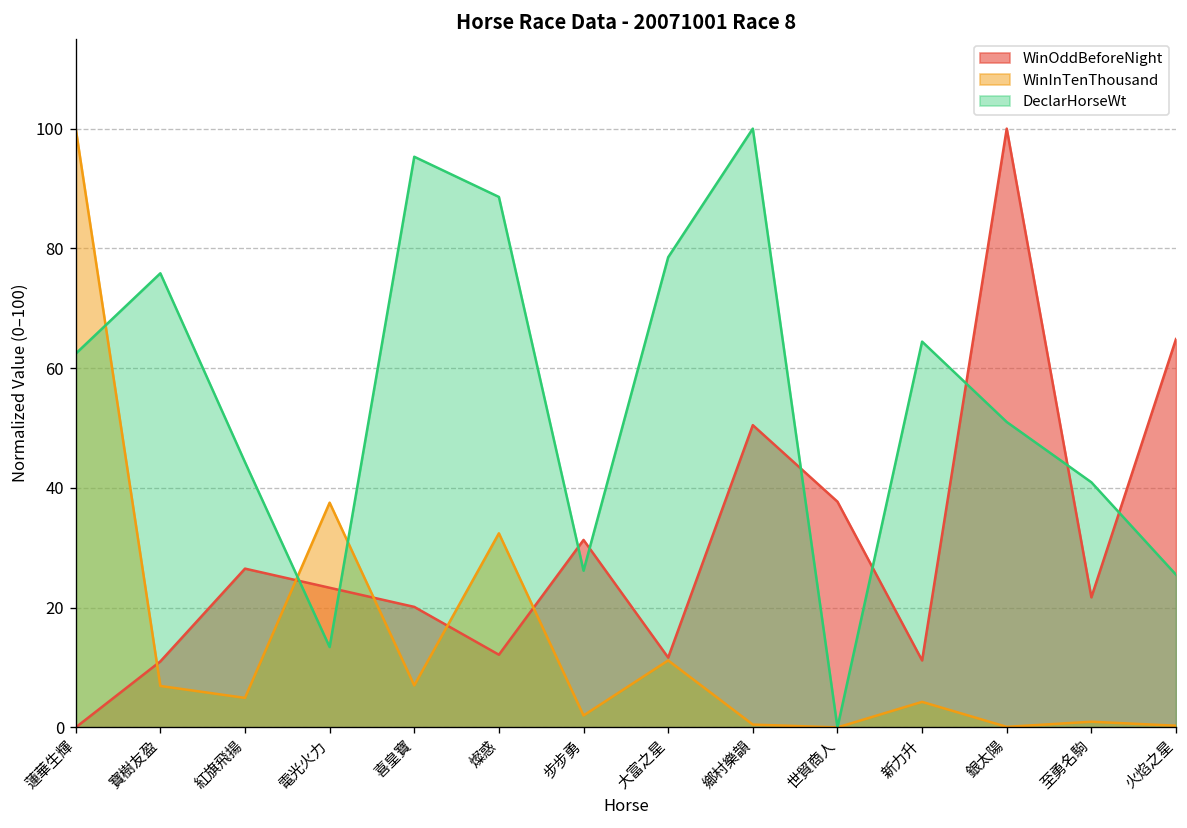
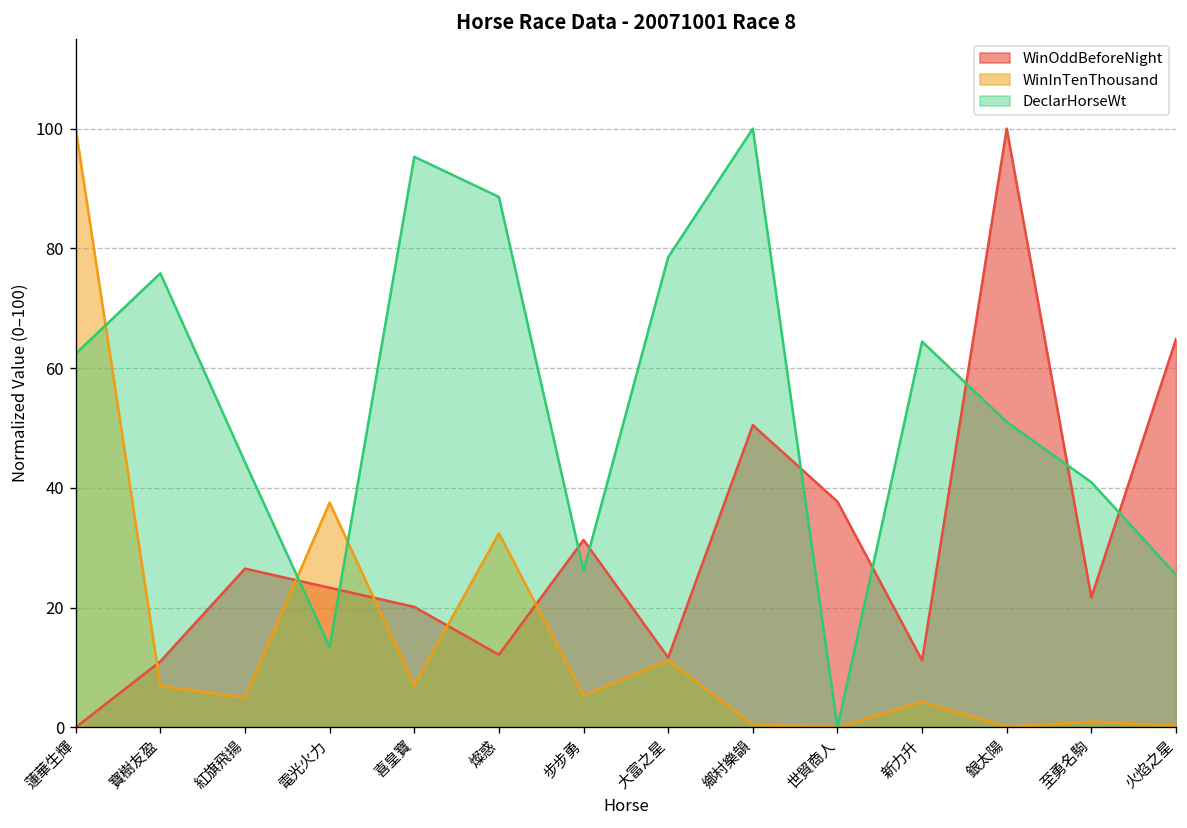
  {
    "WinOddBeforeNight": {
      "蓮華生輝": 0,
      "寶樹友盈": 11,
      "紅旗飛揚": 27,
      "電光火力": 23,
      "喜皇寶": 20,
      "燦惑": 12,
      "步步勇": 31,
      "鄉村樂韻": 50,
      "世貿商人": 38,
      "新力升": 11,
      "銀太陽": 100,
      "至勇名駒": 22,
      "火焰之星": 65
    },
    "WinInTenThousand": {
      "蓮華生輝": 100,
      "寶樹友盈": 7,
      "紅旗飛揚": 5,
      "電光火力": 38,
      "喜皇寶": 7,
      "燦惑": 32,
-     "步步勇": 2,
+     "步步勇": 5,
      "鄉村樂韻": 0,
      "新力升": 4,
      "銀太陽": 0,
      "至勇名駒": 1,
      "火焰之星": 0
    },
    "DeclarHorseWt": {
      "蓮華生輝": 62,
      "寶樹友盈": 76,
      "紅旗飛揚": 44,
      "電光火力": 13,
      "喜皇寶": 95,
      "燦惑": 89,
      "步步勇": 26,
      "大富之星": 79,
      "鄉村樂韻": 100,
      "新力升": 64,
      "銀太陽": 51,
      "至勇名駒": 41,
      "火焰之星": 26
    }
  }
